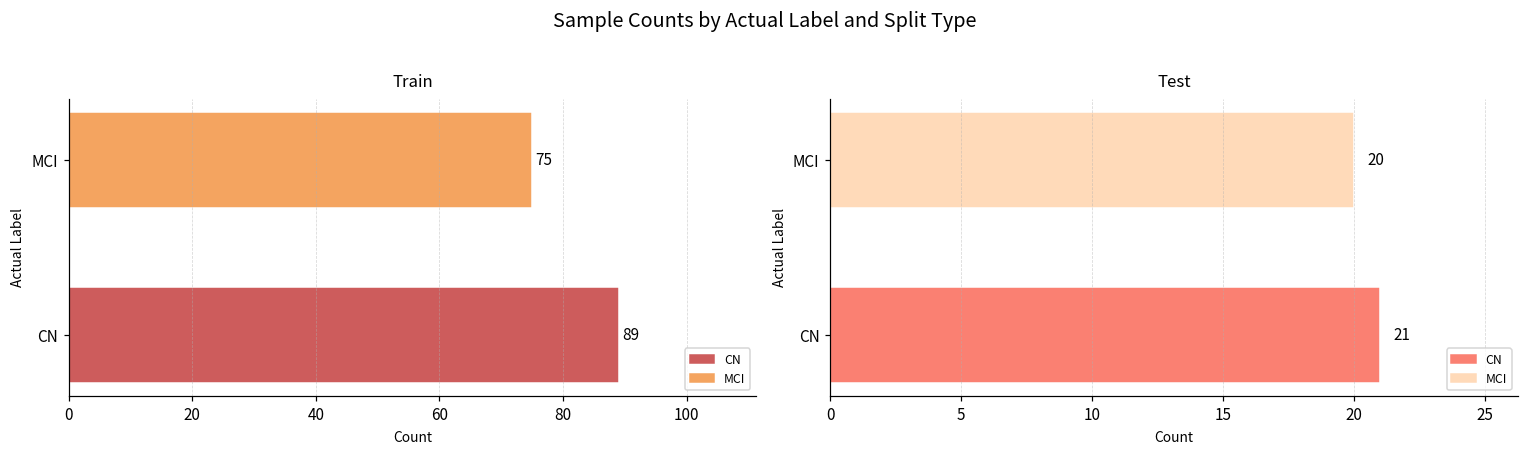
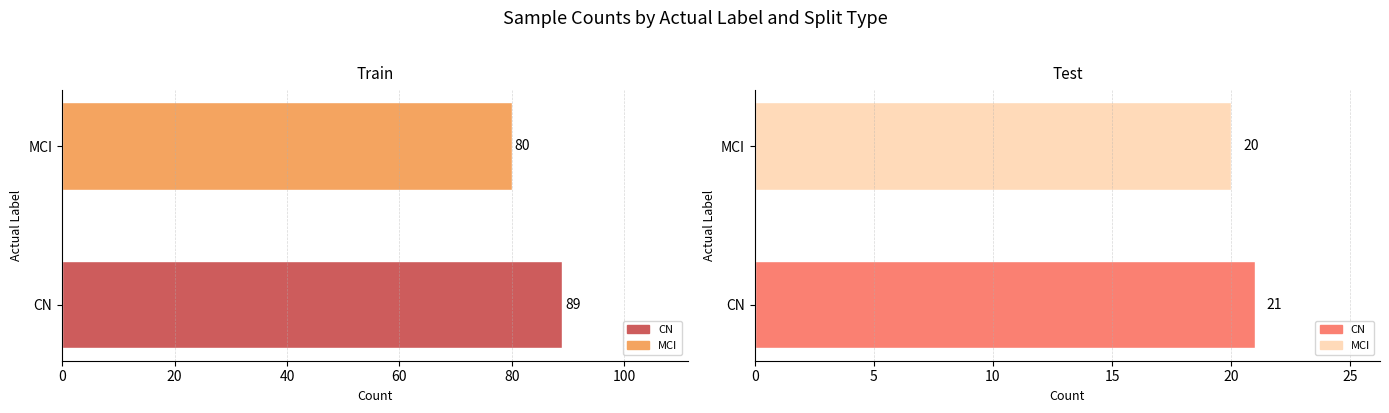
  {
    "Train": {
-     "MCI": 75,
+     "MCI": 80,
      "CN": 89
    },
    "Test": {
      "MCI": 20,
      "CN": 21
    }
  }
